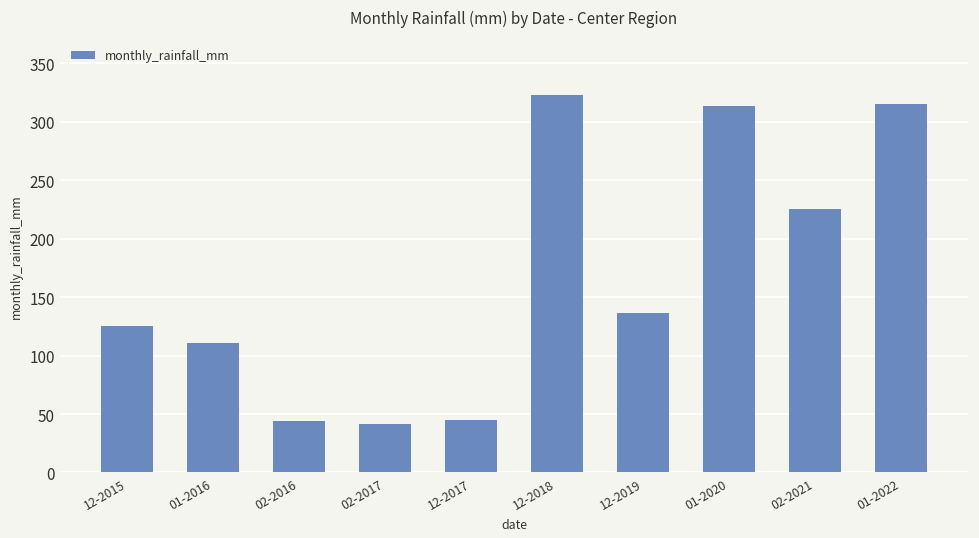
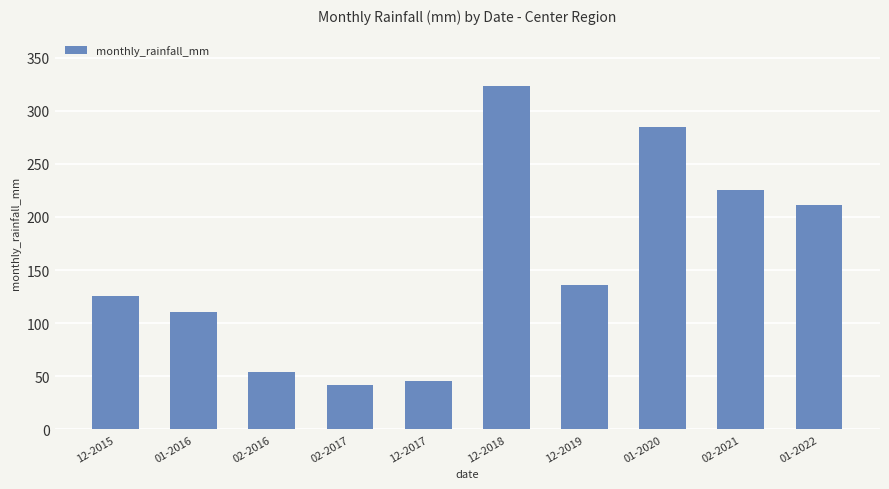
  {
    "12-2015": 125,
    "01-2016": 111,
-   "02-2016": 44,
+   "02-2016": 55,
    "02-2017": 42,
    "12-2017": 45,
    "12-2018": 323,
    "12-2019": 136,
-   "01-2020": 314,
+   "01-2020": 285,
    "02-2021": 226,
-   "01-2022": 316
+   "01-2022": 211
  }
